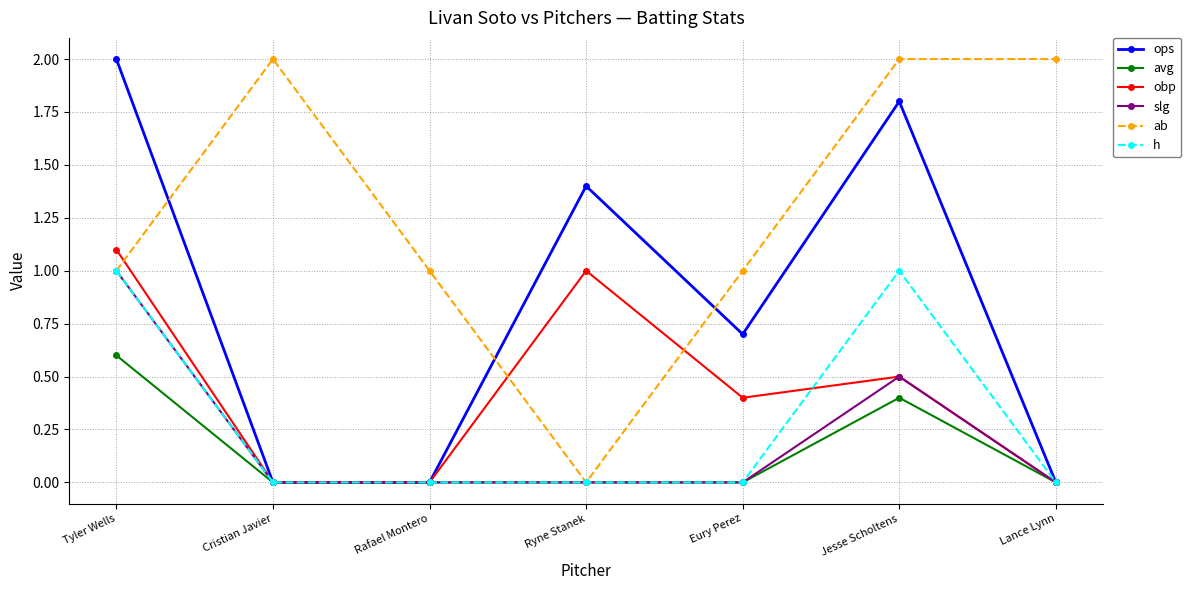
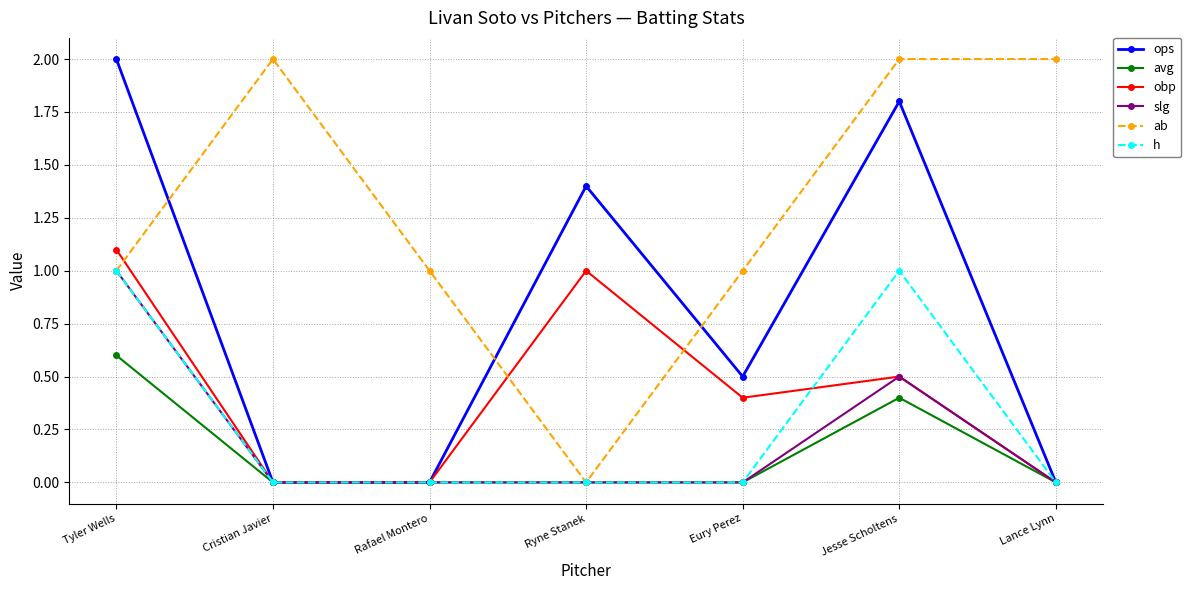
  {
    "ops": {
      "Tyler Wells": 2.0,
      "Ryne Stanek": 1.4,
-     "Eury Perez": 0.7,
+     "Eury Perez": 0.5,
      "Jesse Scholtens": 1.8
    },
    "avg": {
      "Tyler Wells": 0.6,
      "Jesse Scholtens": 0.4
    },
    "obp": {
      "Tyler Wells": 1.1,
      "Ryne Stanek": 1.0,
      "Eury Perez": 0.4
    },
    "ab": {
      "Cristian Javier": 2.0,
      "Rafael Montero": 1.0,
      "Eury Perez": 1.0,
      "Jesse Scholtens": 2.0,
      "Lance Lynn": 2.0
    },
    "h": {
      "Jesse Scholtens": 1.0
    }
  }
